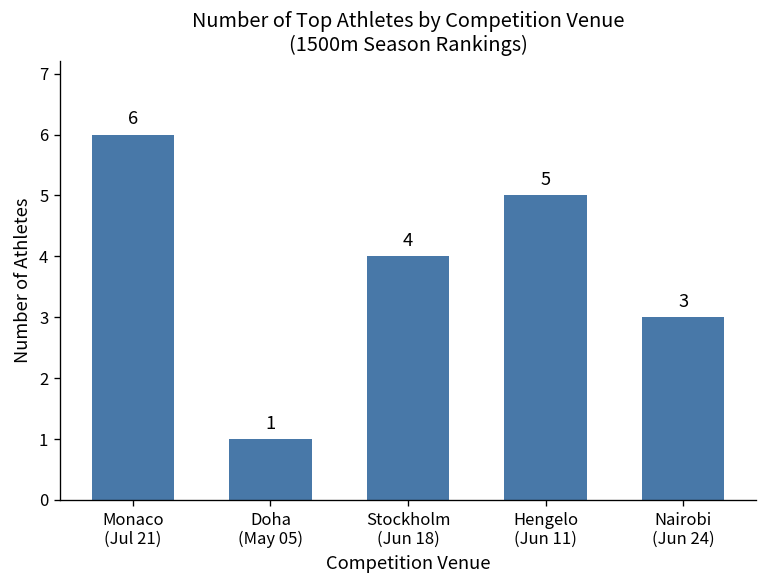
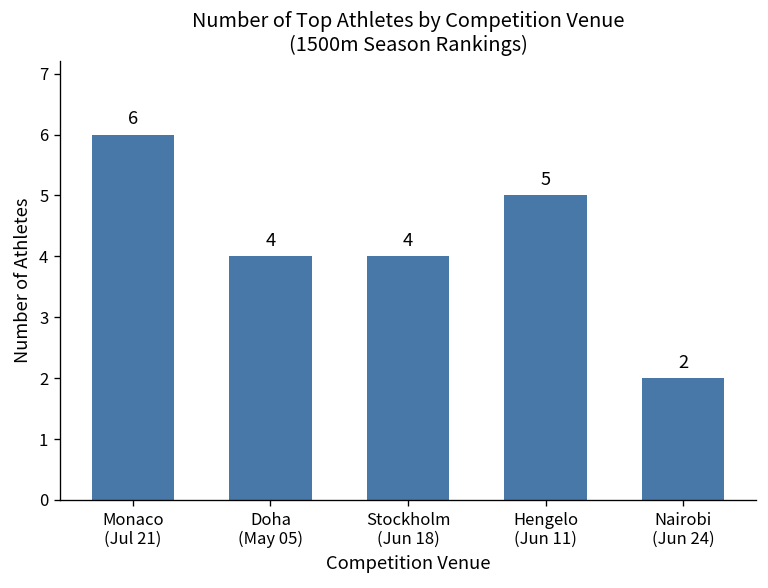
  {
    "Monaco (Jul 21)": 6,
-   "Doha (May 05)": 1,
+   "Doha (May 05)": 4,
    "Stockholm (Jun 18)": 4,
    "Hengelo (Jun 11)": 5,
-   "Nairobi (Jun 24)": 3
+   "Nairobi (Jun 24)": 2
  }
